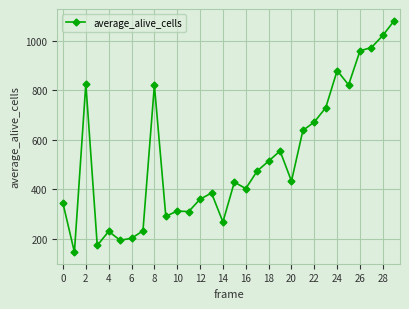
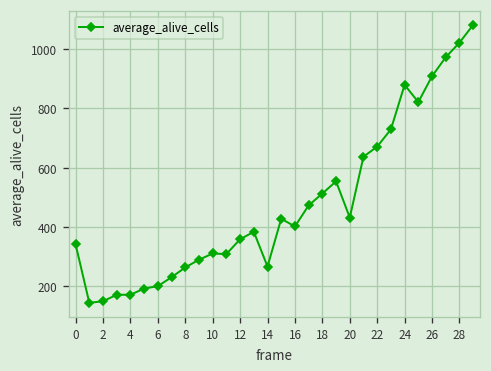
  {
    "0": 340,
-   "2": 830,
-   "4": 230,
+   "2": 150,
+   "4": 170,
    "6": 200,
-   "8": 820,
+   "8": 260,
    "10": 310,
    "12": 360,
    "14": 270,
    "16": 400,
    "18": 510,
    "20": 430,
    "22": 670,
    "24": 880,
-   "26": 960,
+   "26": 910,
    "28": 1020
  }
